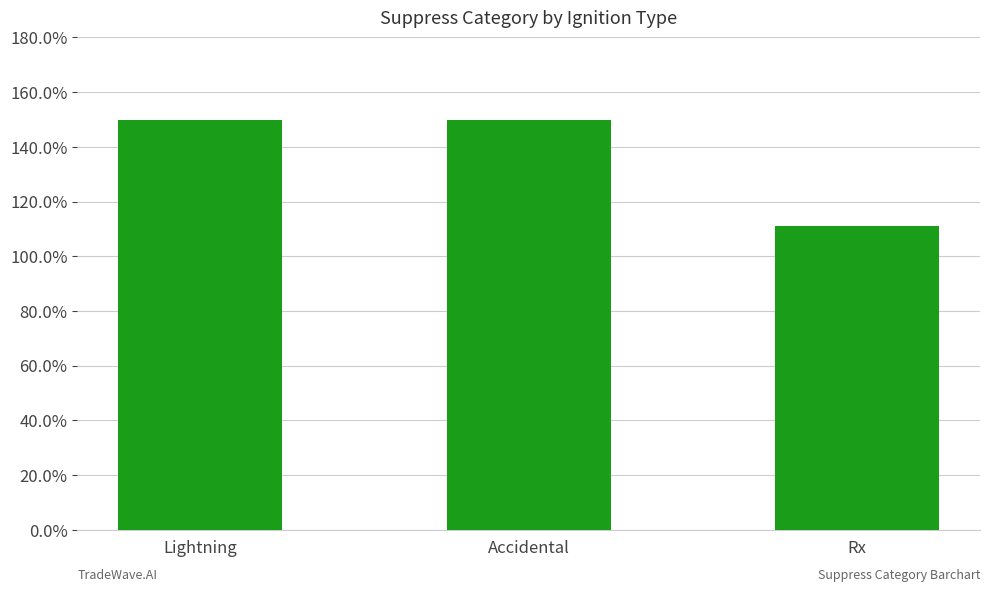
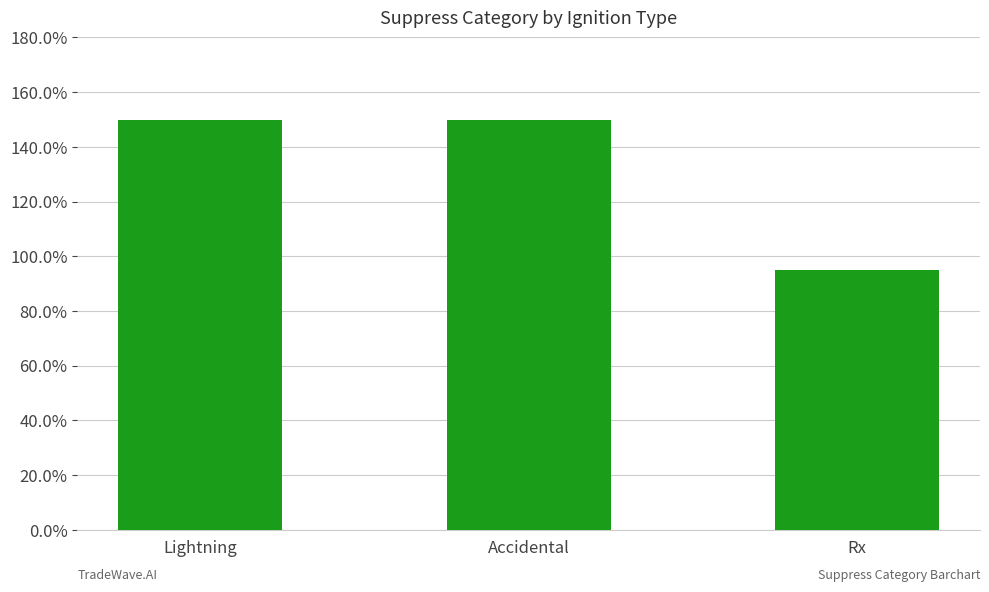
  {
    "Lightning": "150%",
    "Accidental": "150%",
-   "Rx": "111%"
+   "Rx": "95%"
  }
